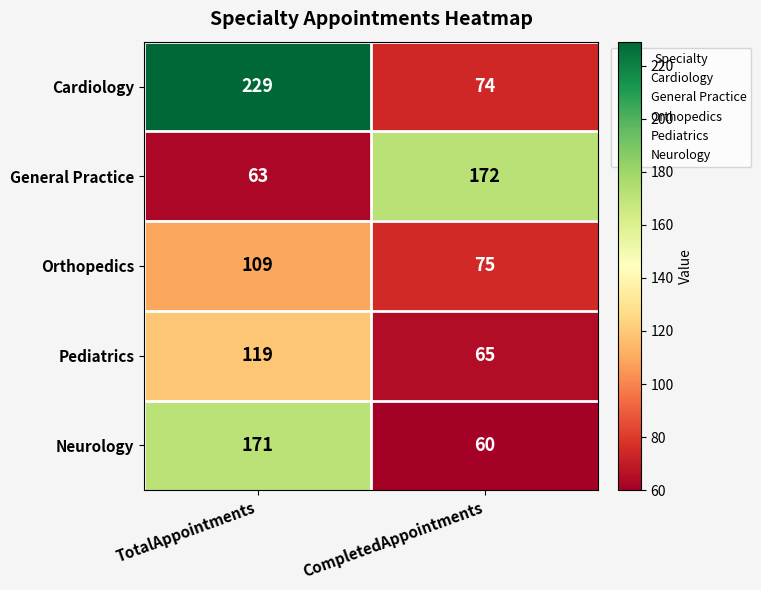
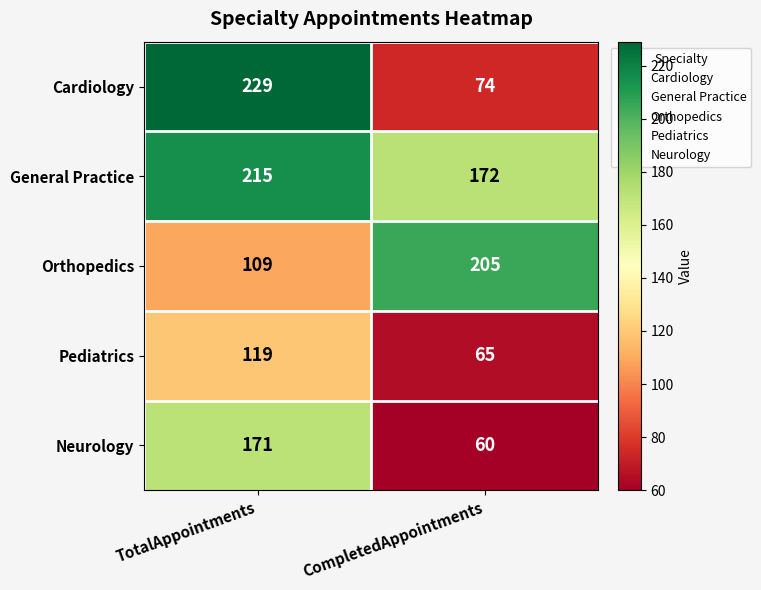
  {
    "Cardiology": {
      "TotalAppointments": 229,
      "CompletedAppointments": 74
    },
    "General Practice": {
-     "TotalAppointments": 63,
+     "TotalAppointments": 215,
      "CompletedAppointments": 172
    },
    "Orthopedics": {
      "TotalAppointments": 109,
-     "CompletedAppointments": 75
+     "CompletedAppointments": 205
    },
    "Pediatrics": {
      "TotalAppointments": 119,
      "CompletedAppointments": 65
    },
    "Neurology": {
      "TotalAppointments": 171,
      "CompletedAppointments": 60
    }
  }
